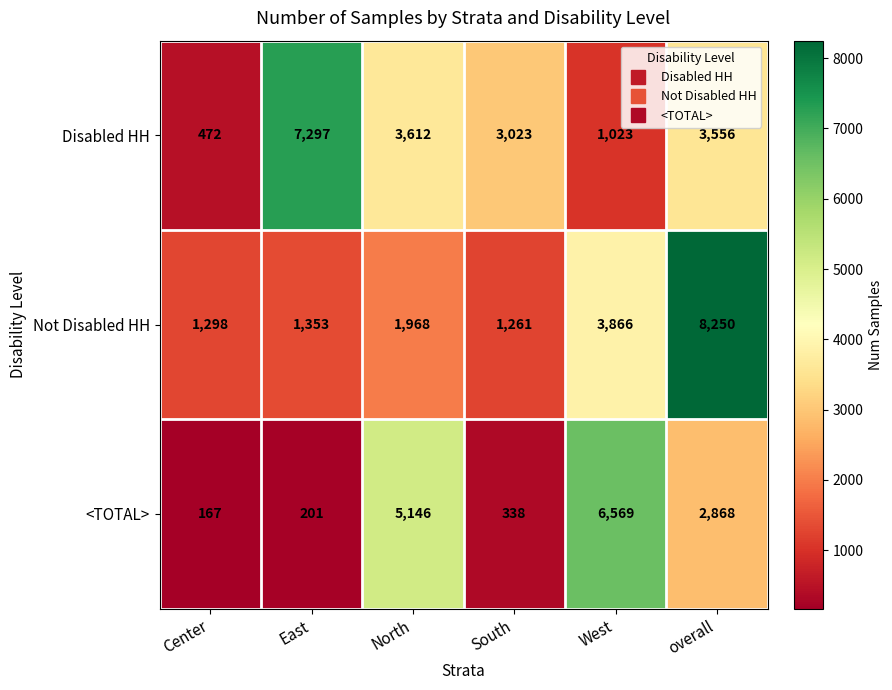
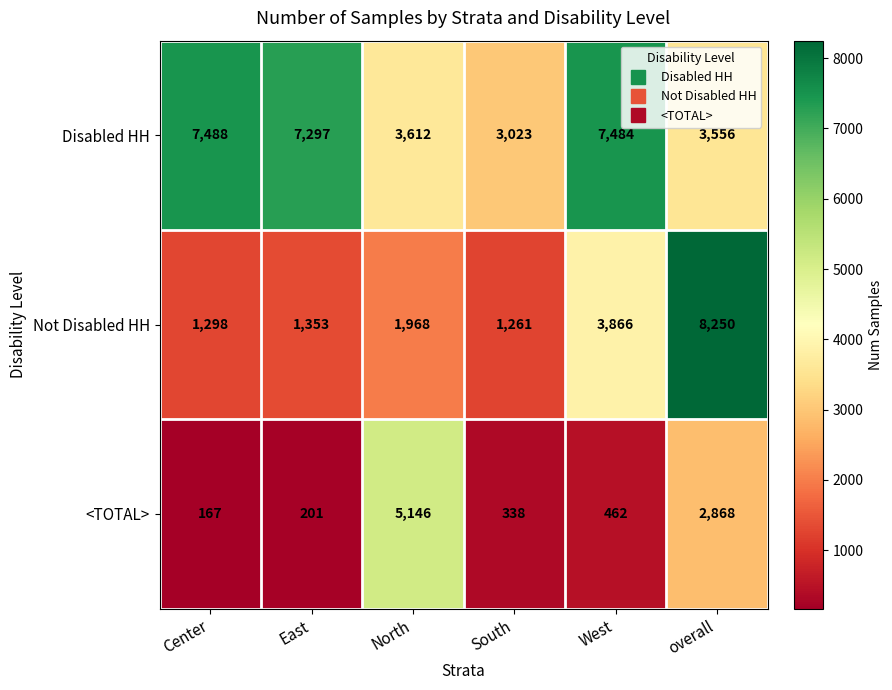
  {
    "Disabled HH": {
-     "Center": "472",
+     "Center": "7,488",
      "East": "7,297",
      "North": "3,612",
      "South": "3,023",
-     "West": "1,023",
+     "West": "7,484",
      "overall": "3,556"
    },
    "Not Disabled HH": {
      "Center": "1,298",
      "East": "1,353",
      "North": "1,968",
      "South": "1,261",
      "West": "3,866",
      "overall": "8,250"
    },
    "<TOTAL>": {
      "Center": "167",
      "East": "201",
      "North": "5,146",
      "South": "338",
-     "West": "6,569",
+     "West": "462",
      "overall": "2,868"
    }
  }
